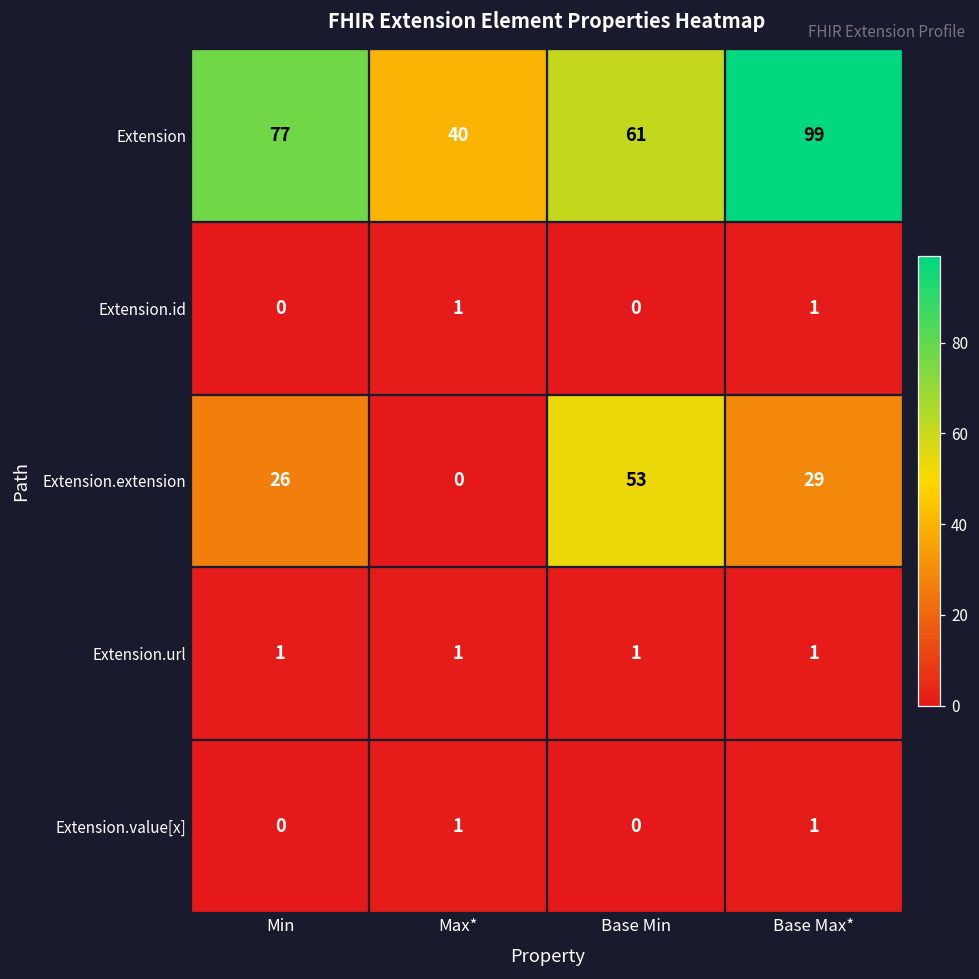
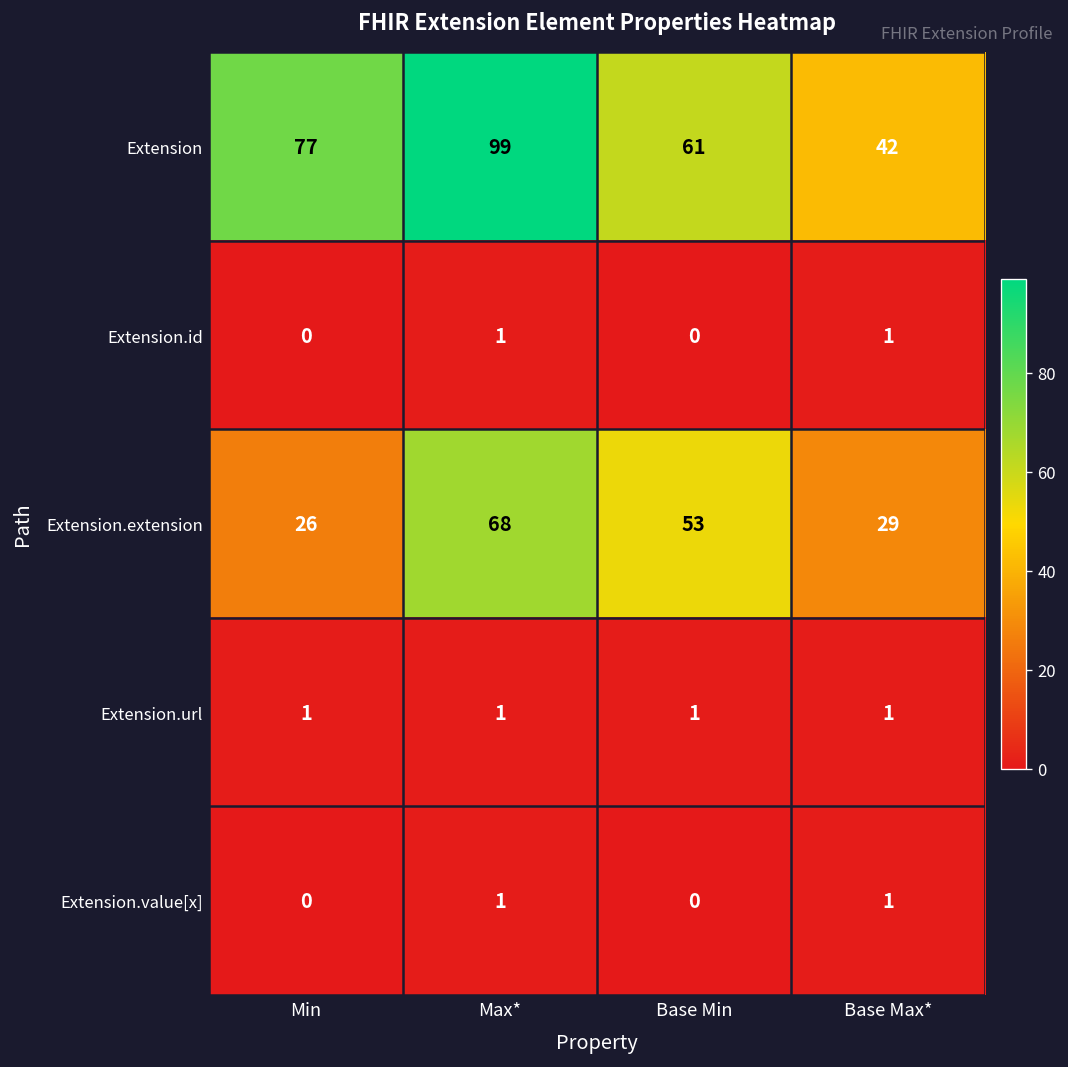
  {
    "Extension": {
      "Min": 77,
-     "Max*": 40,
+     "Max*": 99,
      "Base Min": 61,
-     "Base Max*": 99
+     "Base Max*": 42
    },
    "Extension.id": {
      "Min": 0,
      "Max*": 1,
      "Base Min": 0,
      "Base Max*": 1
    },
    "Extension.extension": {
      "Min": 26,
-     "Max*": 0,
+     "Max*": 68,
      "Base Min": 53,
      "Base Max*": 29
    },
    "Extension.url": {
      "Min": 1,
      "Max*": 1,
      "Base Min": 1,
      "Base Max*": 1
    },
    "Extension.value[x]": {
      "Min": 0,
      "Max*": 1,
      "Base Min": 0,
      "Base Max*": 1
    }
  }
